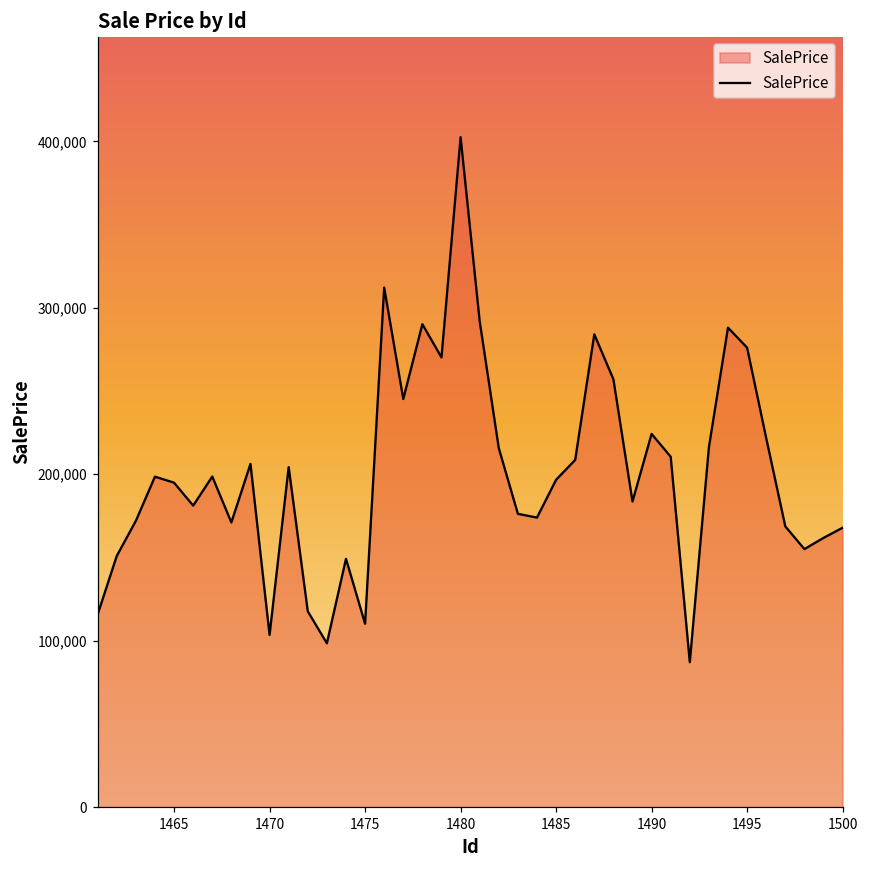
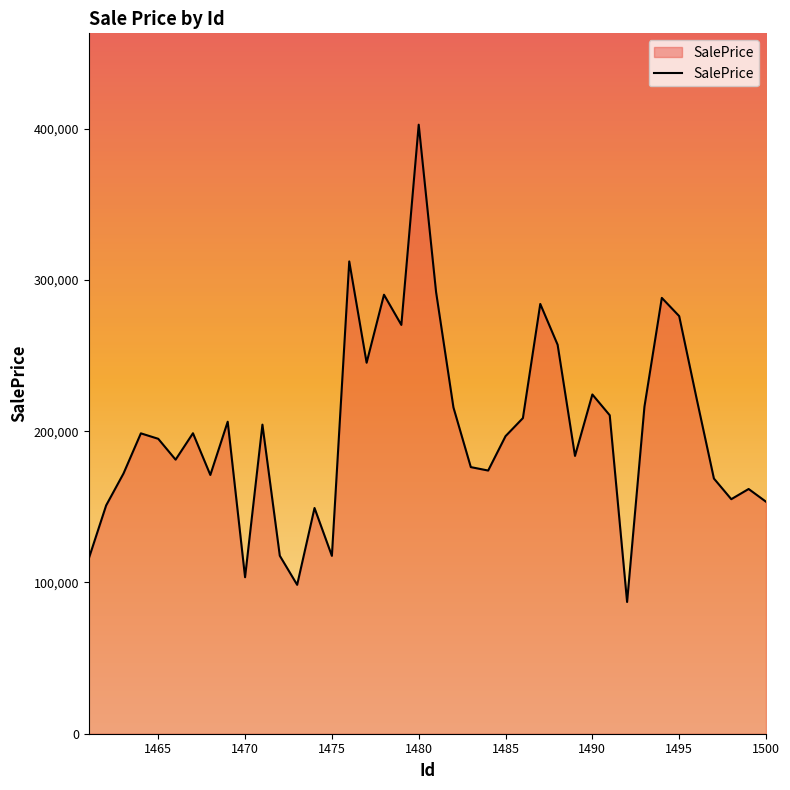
  {
    "1465": "195,000",
    "1470": "103,000",
-   "1475": "110,000",
+   "1475": "118,000",
    "1480": "403,000",
    "1485": "197,000",
    "1490": "224,000",
    "1495": "276,000",
-   "1500": "168,000"
+   "1500": "153,000"
  }
